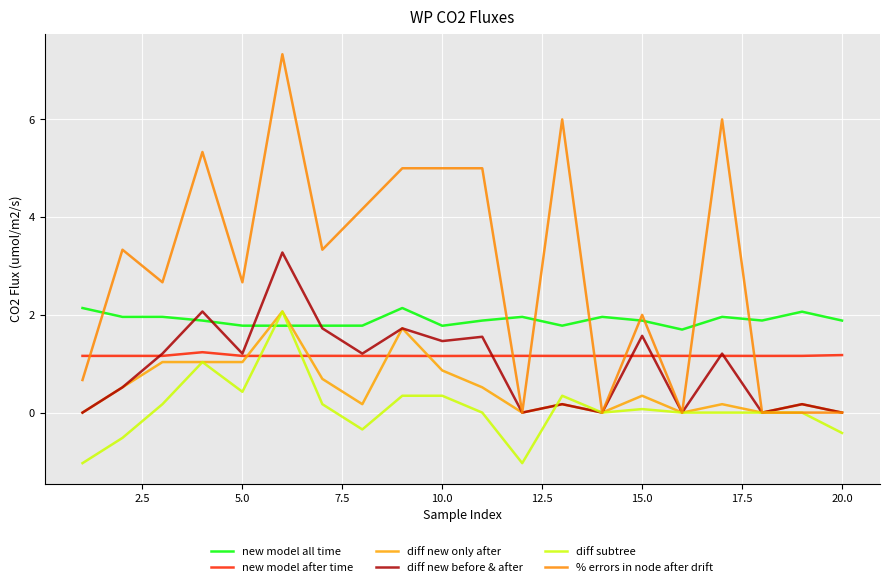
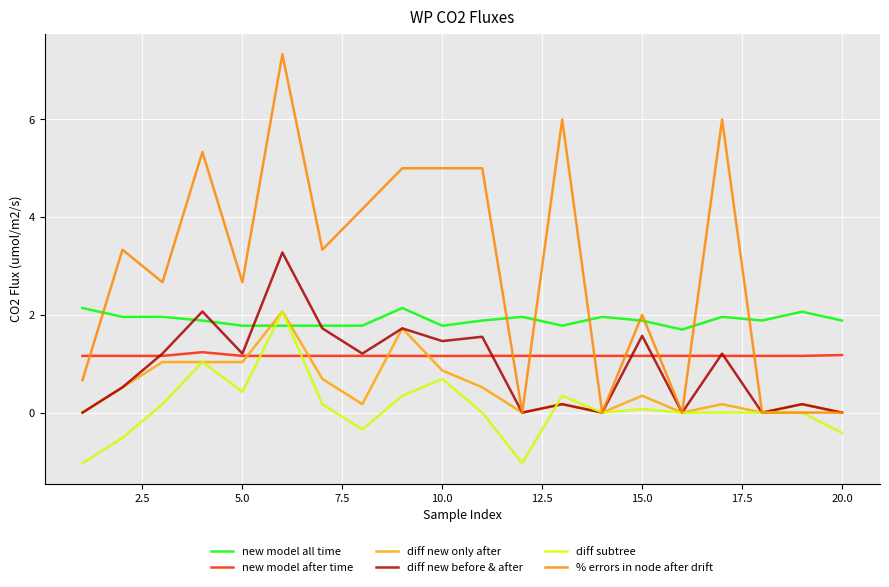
  {
    "new model all time": {
      "5.0": 1.8,
      "10.0": 1.8,
      "15.0": 1.9,
      "20.0": 1.9
    },
    "new model after time": {
      "10.0": 1.2,
      "15.0": 1.2,
      "20.0": 1.2
    },
    "diff new before & after": {
      "10.0": 1.5,
      "15.0": 1.6
    },
    "diff subtree": {
      "5.0": 0.4,
-     "10.0": 0.3,
+     "10.0": 0.7,
      "15.0": 0.1,
      "20.0": -0.4
    }
  }
